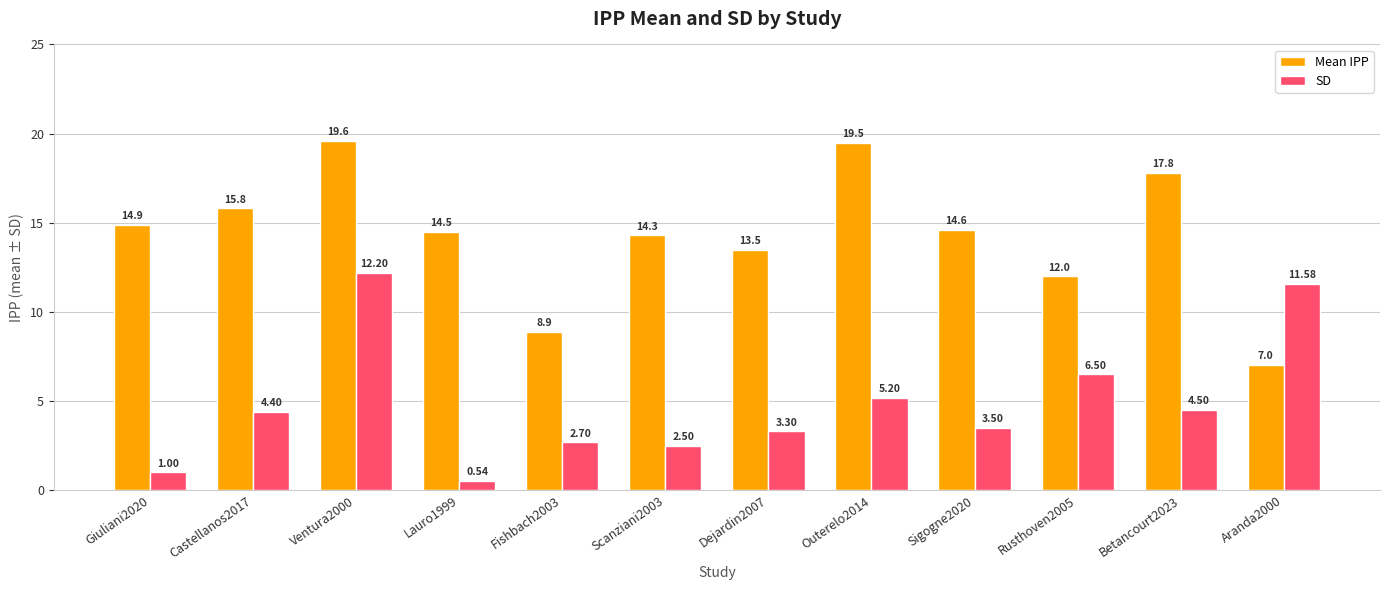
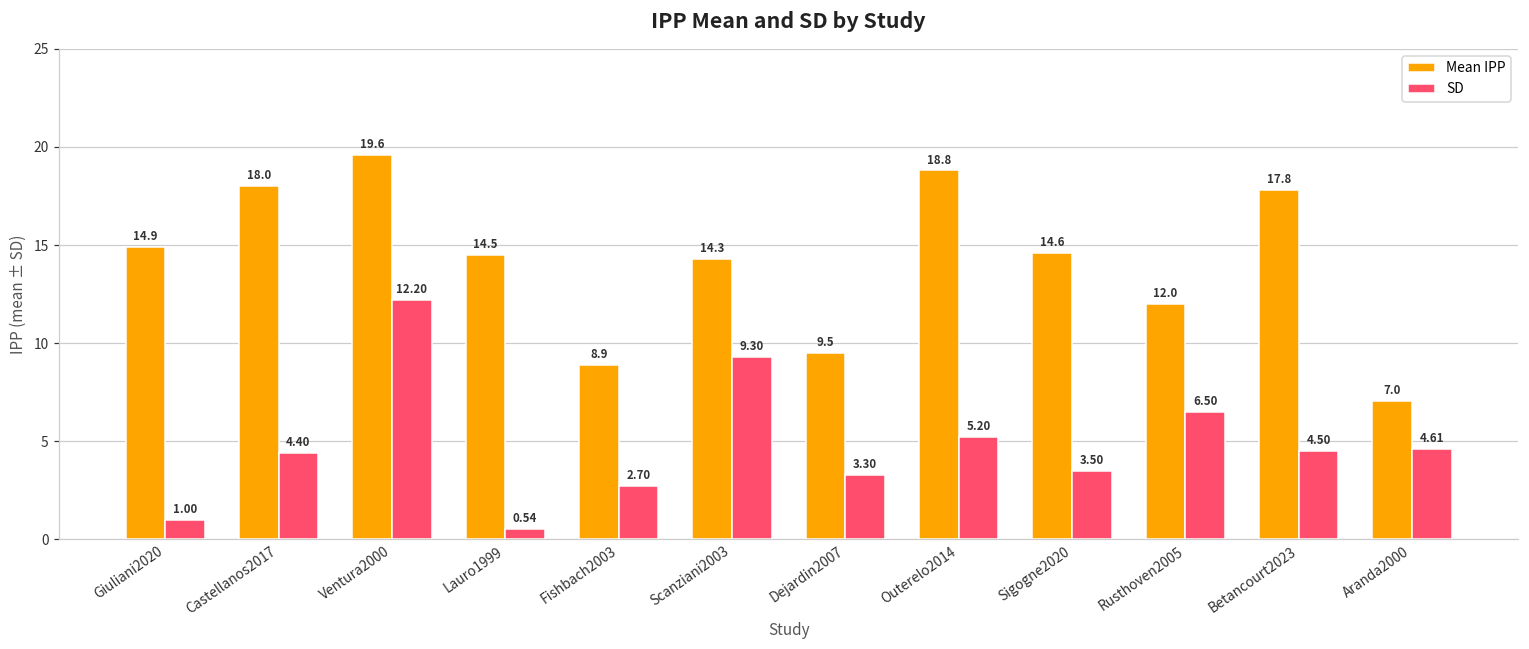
  {
    "Mean IPP": {
      "Giuliani2020": 14.9,
-     "Castellanos2017": 15.8,
+     "Castellanos2017": 18.0,
      "Ventura2000": 19.6,
      "Lauro1999": 14.5,
      "Fishbach2003": 8.9,
      "Scanziani2003": 14.3,
-     "Dejardin2007": 13.5,
-     "Outerelo2014": 19.5,
+     "Dejardin2007": 9.5,
+     "Outerelo2014": 18.8,
      "Sigogne2020": 14.6,
      "Rusthoven2005": 12.0,
      "Betancourt2023": 17.8,
      "Aranda2000": 7.0
    },
    "SD": {
      "Giuliani2020": 1.00,
      "Castellanos2017": 4.40,
      "Ventura2000": 12.20,
      "Lauro1999": 0.54,
      "Fishbach2003": 2.70,
-     "Scanziani2003": 2.50,
+     "Scanziani2003": 9.30,
      "Dejardin2007": 3.30,
      "Outerelo2014": 5.20,
      "Sigogne2020": 3.50,
      "Rusthoven2005": 6.50,
      "Betancourt2023": 4.50,
-     "Aranda2000": 11.58
+     "Aranda2000": 4.61
    }
  }
